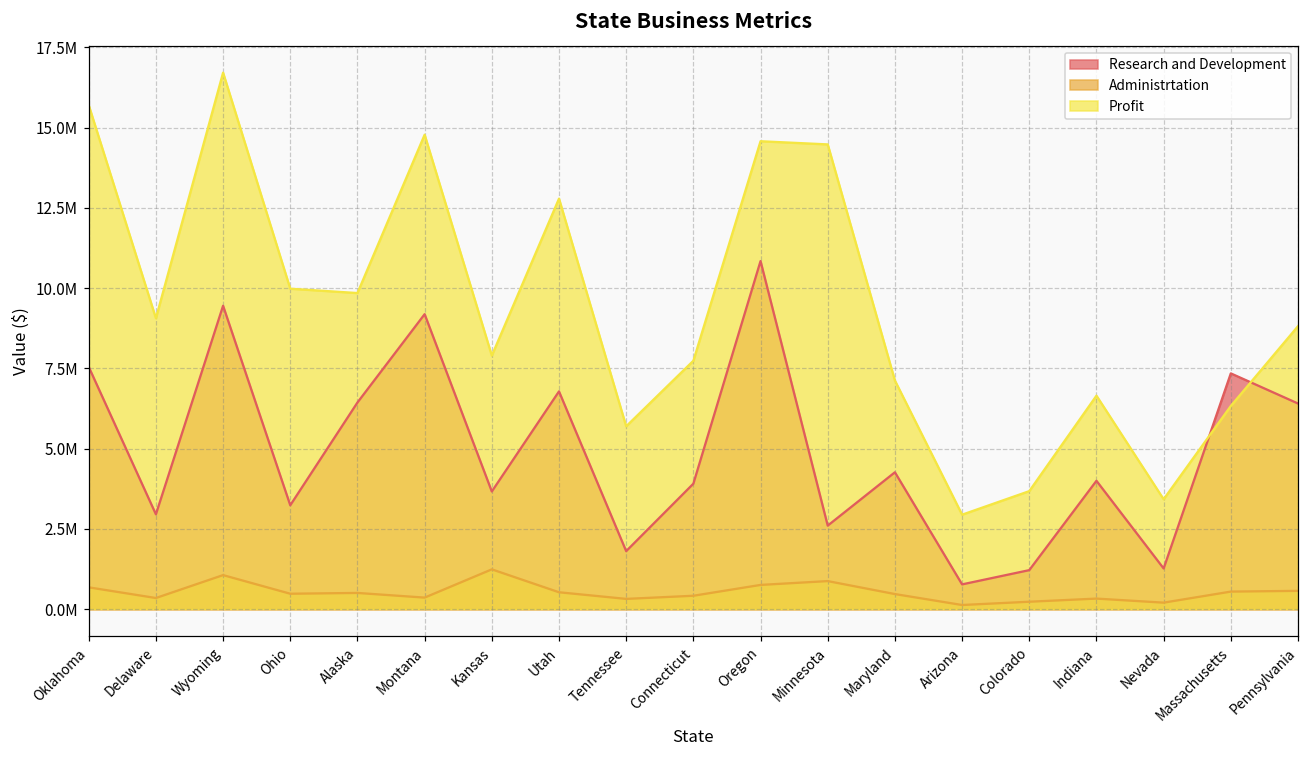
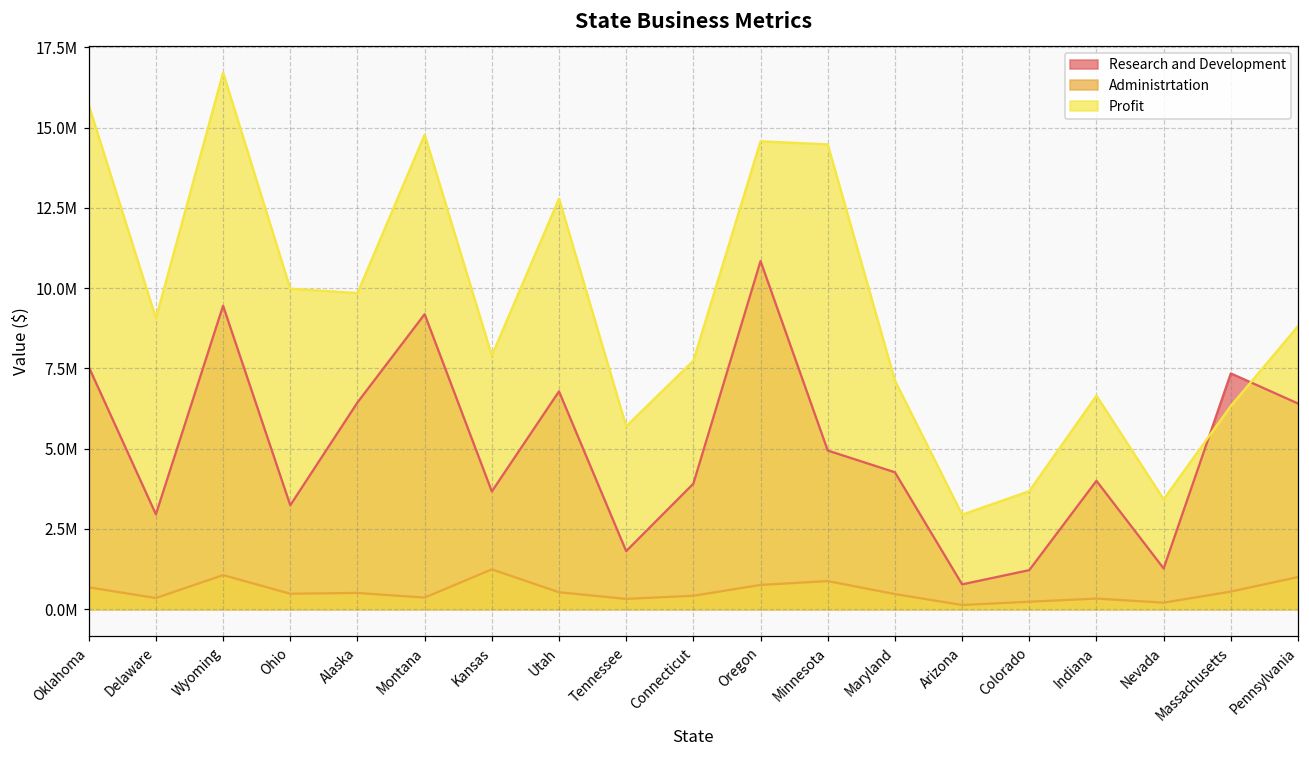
  {
    "Research and Development": {
      "Oklahoma": 7500000,
      "Delaware": 3000000,
      "Wyoming": 9500000,
      "Ohio": 3200000,
      "Alaska": 6400000,
      "Montana": 9200000,
      "Kansas": 3700000,
      "Utah": 6800000,
      "Tennessee": 1800000,
      "Connecticut": 3900000,
      "Oregon": 10800000,
-     "Minnesota": 2600000,
+     "Minnesota": 4900000,
      "Maryland": 4300000,
      "Arizona": 800000,
      "Colorado": 1200000,
      "Indiana": 4000000,
      "Nevada": 1300000,
      "Massachusetts": 7300000,
      "Pennsylvania": 6400000
    },
    "Administrtation": {
      "Oklahoma": 700000,
      "Delaware": 300000,
      "Wyoming": 1100000,
      "Ohio": 500000,
      "Alaska": 500000,
      "Montana": 400000,
      "Kansas": 1200000,
      "Utah": 500000,
      "Tennessee": 300000,
      "Connecticut": 400000,
      "Oregon": 800000,
      "Minnesota": 900000,
      "Maryland": 500000,
      "Arizona": 100000,
      "Colorado": 200000,
      "Indiana": 300000,
      "Nevada": 200000,
      "Massachusetts": 500000,
-     "Pennsylvania": 600000
+     "Pennsylvania": 1000000
    },
    "Profit": {
      "Oklahoma": 15700000,
      "Delaware": 9100000,
      "Wyoming": 16700000,
      "Ohio": 10000000,
      "Alaska": 9800000,
      "Montana": 14800000,
      "Kansas": 7900000,
      "Utah": 12800000,
      "Tennessee": 5700000,
      "Connecticut": 7700000,
      "Oregon": 14600000,
      "Minnesota": 14500000,
      "Maryland": 7100000,
      "Arizona": 2900000,
      "Colorado": 3700000,
      "Indiana": 6600000,
      "Nevada": 3400000,
      "Massachusetts": 6300000,
      "Pennsylvania": 8800000
    }
  }
